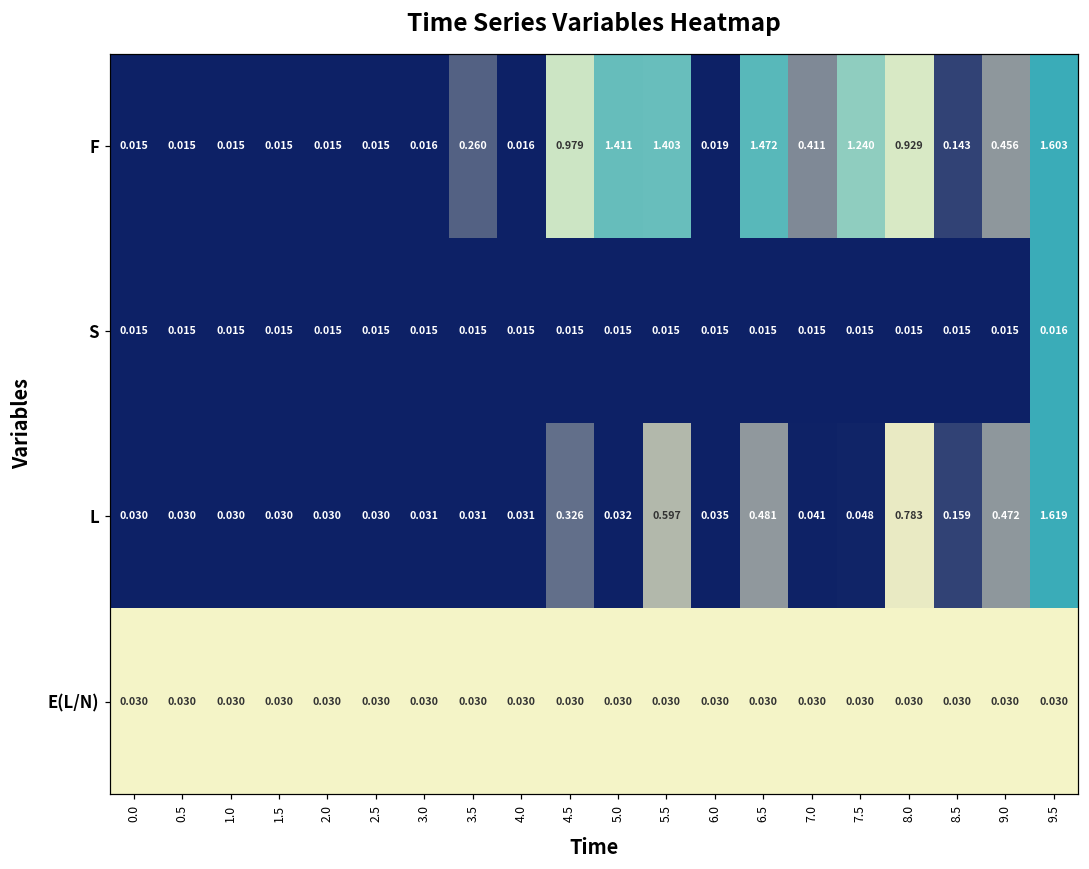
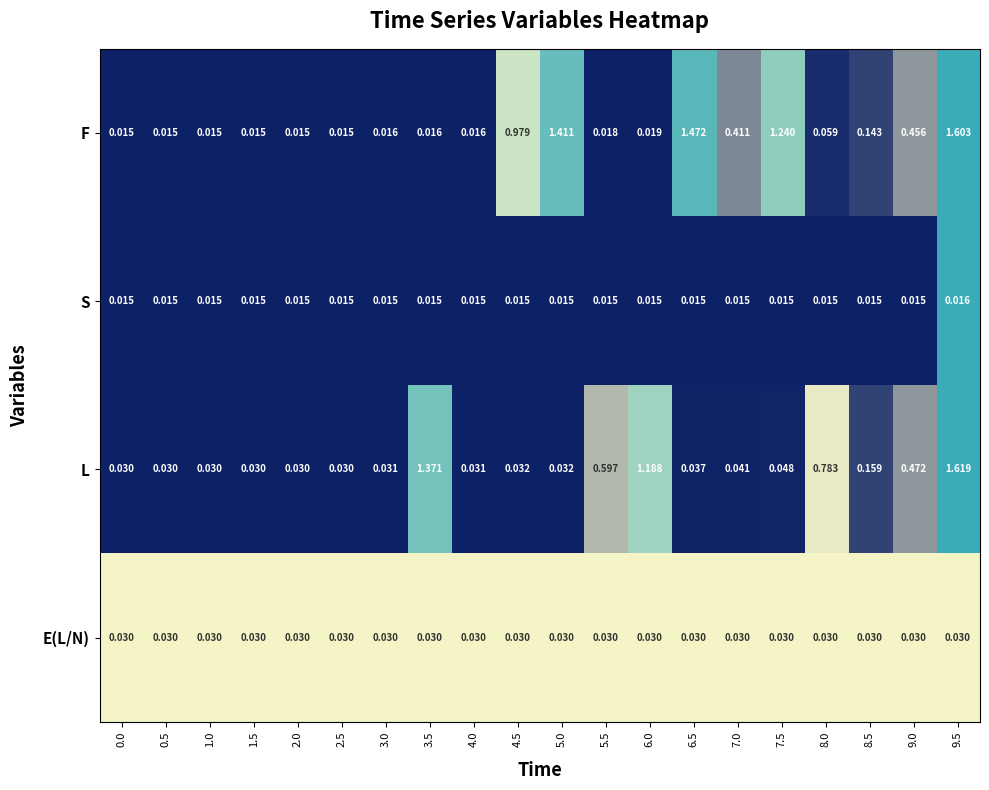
  {
    "F": {
      "0.0": 0.015,
      "0.5": 0.015,
      "1.0": 0.015,
      "1.5": 0.015,
      "2.0": 0.015,
      "2.5": 0.015,
      "3.0": 0.016,
-     "3.5": 0.260,
+     "3.5": 0.016,
      "4.0": 0.016,
      "4.5": 0.979,
      "5.0": 1.411,
-     "5.5": 1.403,
+     "5.5": 0.018,
      "6.0": 0.019,
      "6.5": 1.472,
      "7.0": 0.411,
      "7.5": 1.240,
-     "8.0": 0.929,
+     "8.0": 0.059,
      "8.5": 0.143,
      "9.0": 0.456,
      "9.5": 1.603
    },
    "S": {
      "0.0": 0.015,
      "0.5": 0.015,
      "1.0": 0.015,
      "1.5": 0.015,
      "2.0": 0.015,
      "2.5": 0.015,
      "3.0": 0.015,
      "3.5": 0.015,
      "4.0": 0.015,
      "4.5": 0.015,
      "5.0": 0.015,
      "5.5": 0.015,
      "6.0": 0.015,
      "6.5": 0.015,
      "7.0": 0.015,
      "7.5": 0.015,
      "8.0": 0.015,
      "8.5": 0.015,
      "9.0": 0.015,
      "9.5": 0.016
    },
    "L": {
      "0.0": 0.030,
      "0.5": 0.030,
      "1.0": 0.030,
      "1.5": 0.030,
      "2.0": 0.030,
      "2.5": 0.030,
      "3.0": 0.031,
-     "3.5": 0.031,
+     "3.5": 1.371,
      "4.0": 0.031,
-     "4.5": 0.326,
+     "4.5": 0.032,
      "5.0": 0.032,
      "5.5": 0.597,
-     "6.0": 0.035,
-     "6.5": 0.481,
+     "6.0": 1.188,
+     "6.5": 0.037,
      "7.0": 0.041,
      "7.5": 0.048,
      "8.0": 0.783,
      "8.5": 0.159,
      "9.0": 0.472,
      "9.5": 1.619
    },
    "E(L/N)": {
      "0.0": 0.030,
      "0.5": 0.030,
      "1.0": 0.030,
      "1.5": 0.030,
      "2.0": 0.030,
      "2.5": 0.030,
      "3.0": 0.030,
      "3.5": 0.030,
      "4.0": 0.030,
      "4.5": 0.030,
      "5.0": 0.030,
      "5.5": 0.030,
      "6.0": 0.030,
      "6.5": 0.030,
      "7.0": 0.030,
      "7.5": 0.030,
      "8.0": 0.030,
      "8.5": 0.030,
      "9.0": 0.030,
      "9.5": 0.030
    }
  }
